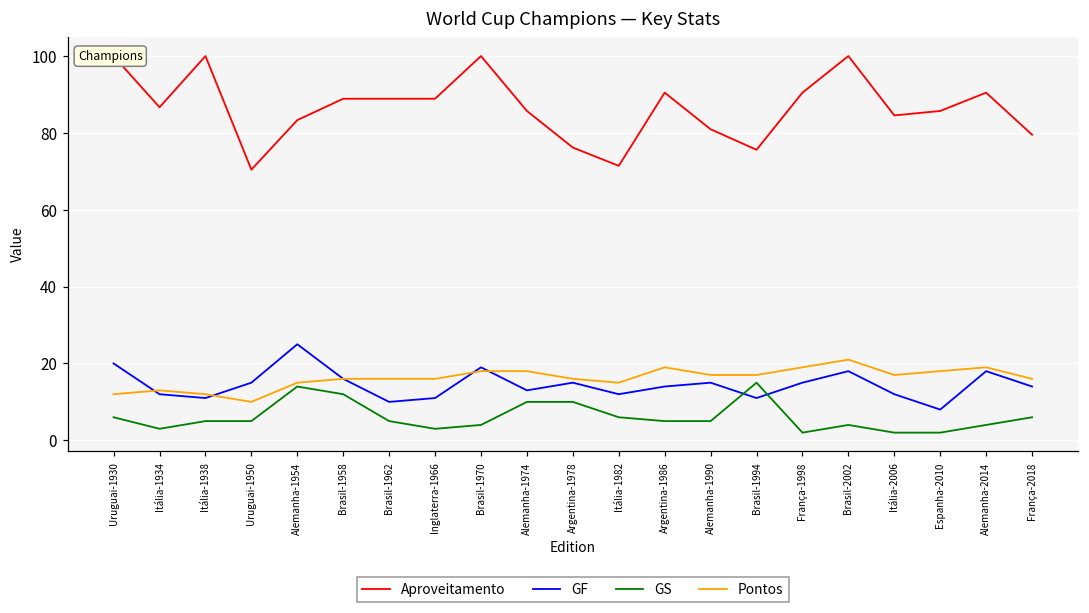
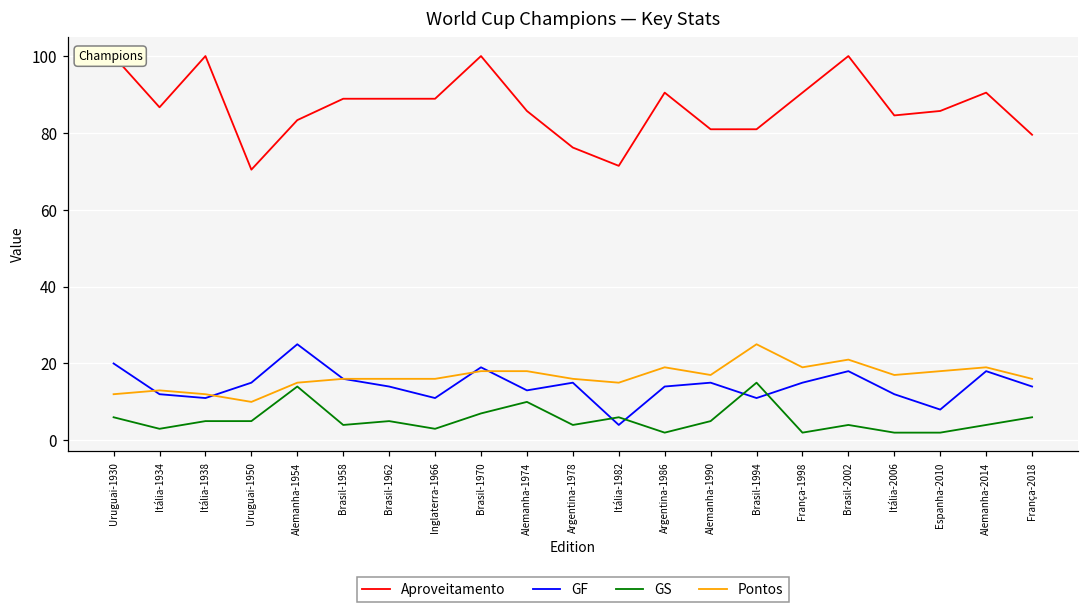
  {
    "Aproveitamento": {
      "Itália-1934": 87,
      "Itália-1938": 100,
      "Uruguai-1950": 70,
      "Alemanha-1954": 83,
      "Brasil-1958": 89,
      "Brasil-1962": 89,
      "Inglaterra-1966": 89,
      "Brasil-1970": 100,
      "Alemanha-1974": 86,
      "Argentina-1978": 76,
      "Itália-1982": 71,
      "Argentina-1986": 90,
      "Alemanha-1990": 81,
-     "Brasil-1994": 76,
+     "Brasil-1994": 81,
      "França-1998": 90,
      "Brasil-2002": 100,
      "Itália-2006": 85,
      "Espanha-2010": 86,
      "Alemanha-2014": 90,
      "França-2018": 80
    },
    "GF": {
      "Uruguai-1930": 20,
      "Itália-1934": 12,
      "Itália-1938": 11,
      "Uruguai-1950": 15,
      "Alemanha-1954": 25,
-     "Brasil-1962": 10,
+     "Brasil-1962": 14,
      "Inglaterra-1966": 11,
      "Brasil-1970": 19,
      "Alemanha-1974": 13,
      "Argentina-1978": 15,
-     "Itália-1982": 12,
+     "Itália-1982": 4,
      "Argentina-1986": 14,
      "Alemanha-1990": 15,
      "Brasil-1994": 11,
      "França-1998": 15,
      "Brasil-2002": 18,
      "Itália-2006": 12,
      "Espanha-2010": 8,
      "Alemanha-2014": 18,
      "França-2018": 14
    },
    "GS": {
      "Uruguai-1930": 6,
      "Itália-1934": 3,
      "Itália-1938": 5,
      "Uruguai-1950": 5,
      "Alemanha-1954": 14,
-     "Brasil-1958": 12,
+     "Brasil-1958": 4,
      "Brasil-1962": 5,
      "Inglaterra-1966": 3,
-     "Brasil-1970": 4,
+     "Brasil-1970": 7,
      "Alemanha-1974": 10,
-     "Argentina-1978": 10,
+     "Argentina-1978": 4,
      "Itália-1982": 6,
-     "Argentina-1986": 5,
+     "Argentina-1986": 2,
      "Alemanha-1990": 5,
      "Brasil-1994": 15,
      "França-1998": 2,
      "Brasil-2002": 4,
      "Itália-2006": 2,
      "Espanha-2010": 2,
      "Alemanha-2014": 4,
      "França-2018": 6
    },
    "Pontos": {
      "Uruguai-1930": 12,
      "Itália-1934": 13,
      "Itália-1938": 12,
      "Uruguai-1950": 10,
      "Alemanha-1954": 15,
      "Brasil-1962": 16,
      "Inglaterra-1966": 16,
      "Brasil-1970": 18,
      "Alemanha-1974": 18,
      "Argentina-1978": 16,
      "Itália-1982": 15,
      "Argentina-1986": 19,
      "Alemanha-1990": 17,
-     "Brasil-1994": 17,
+     "Brasil-1994": 25,
      "França-1998": 19,
      "Brasil-2002": 21,
      "Itália-2006": 17,
      "Espanha-2010": 18,
      "Alemanha-2014": 19,
      "França-2018": 16
    }
  }
